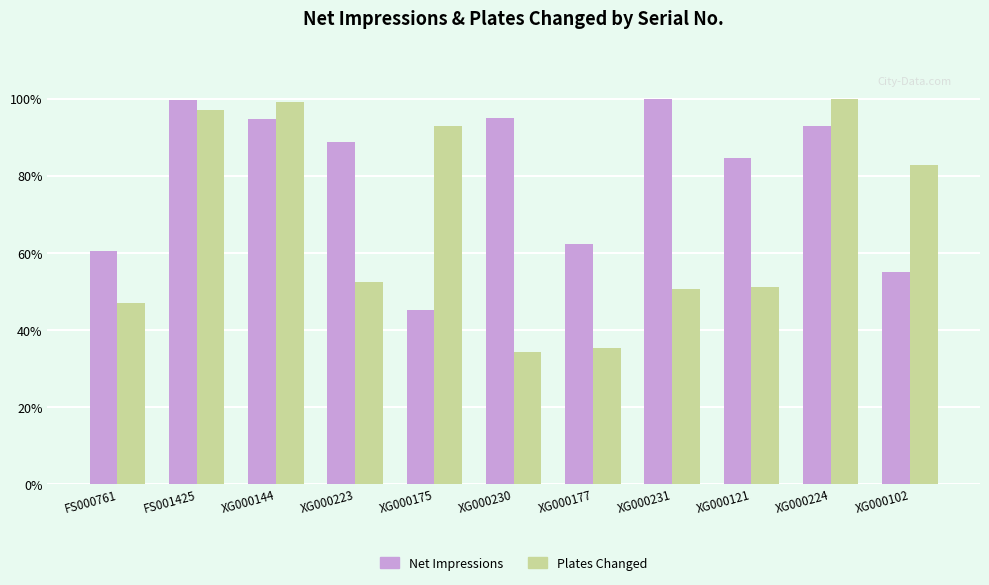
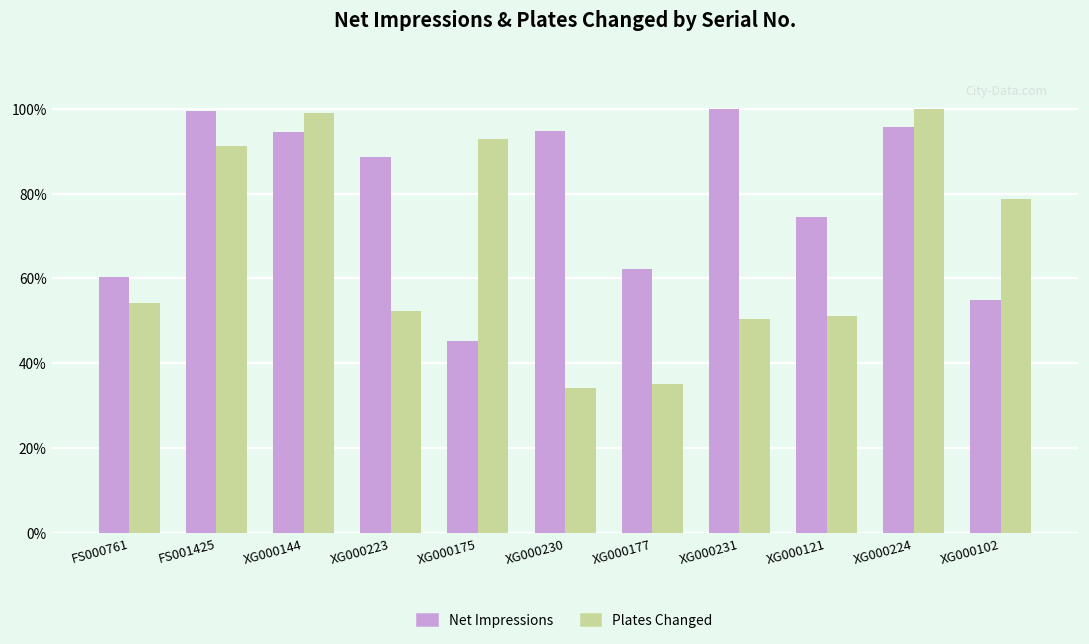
  {
    "Net Impressions": {
      "FS000761": "60%",
      "FS001425": "100%",
      "XG000144": "95%",
      "XG000223": "89%",
      "XG000175": "45%",
      "XG000230": "95%",
      "XG000177": "62%",
      "XG000231": "100%",
-     "XG000121": "85%",
-     "XG000224": "93%",
+     "XG000121": "75%",
+     "XG000224": "96%",
      "XG000102": "55%"
    },
    "Plates Changed": {
-     "FS000761": "47%",
-     "FS001425": "97%",
+     "FS000761": "54%",
+     "FS001425": "91%",
      "XG000144": "99%",
      "XG000223": "52%",
      "XG000175": "93%",
      "XG000230": "34%",
      "XG000177": "35%",
      "XG000231": "50%",
      "XG000121": "51%",
      "XG000224": "100%",
-     "XG000102": "83%"
+     "XG000102": "79%"
    }
  }
